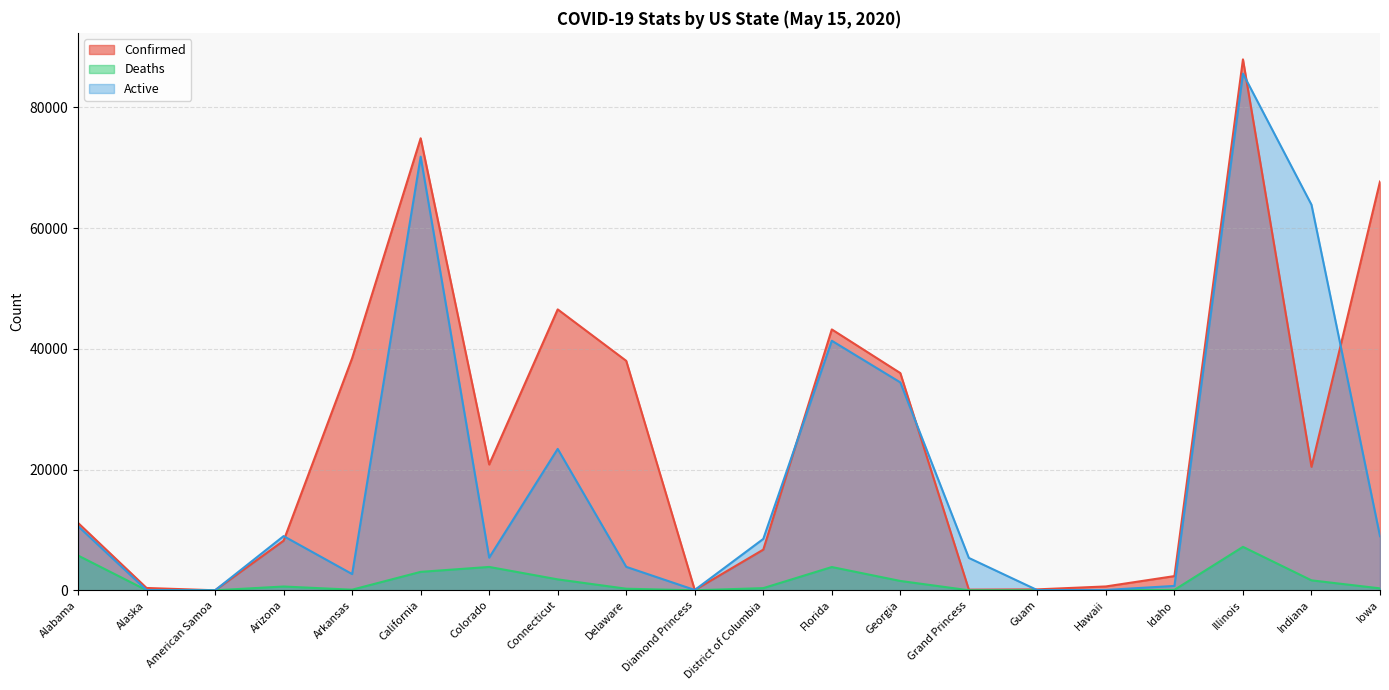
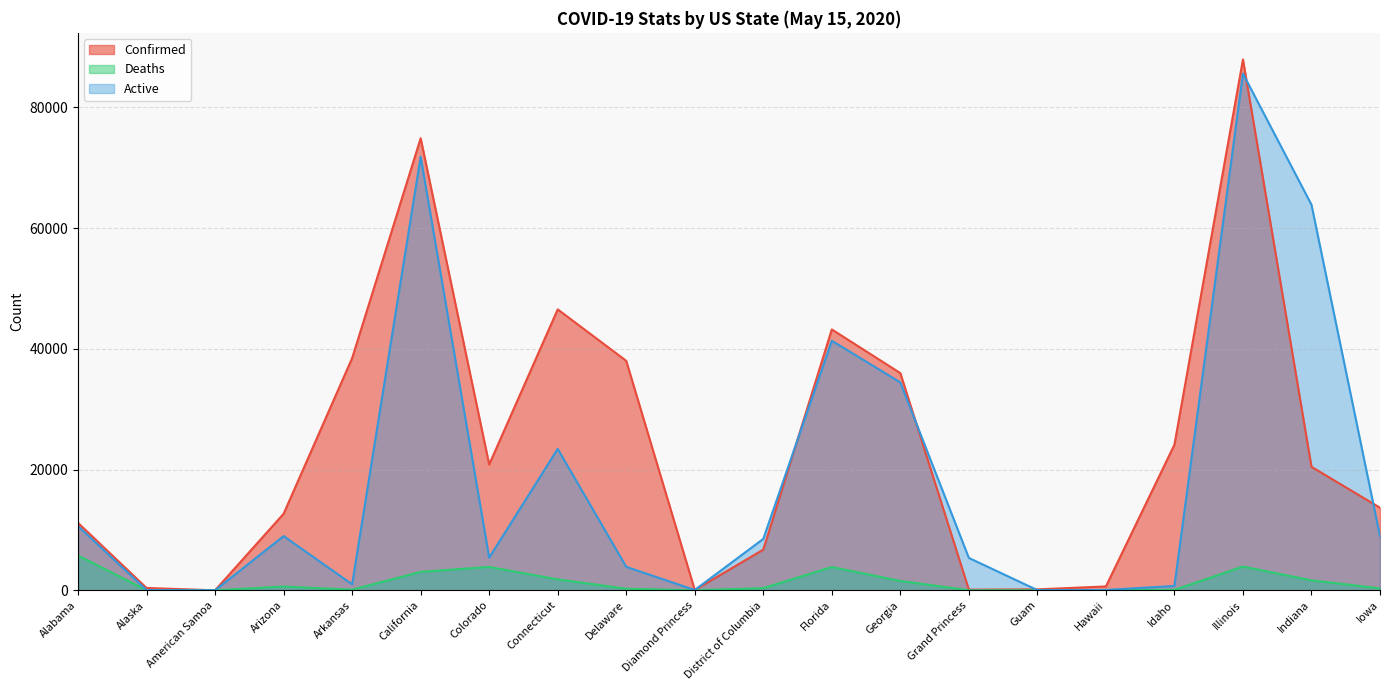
  {
    "Confirmed": {
      "Alabama": 11000,
-     "Arizona": 8000,
+     "Arizona": 13000,
      "Arkansas": 38000,
      "California": 75000,
      "Colorado": 21000,
      "Connecticut": 47000,
      "Delaware": 38000,
      "District of Columbia": 7000,
      "Florida": 43000,
      "Georgia": 36000,
      "Hawaii": 1000,
-     "Idaho": 2000,
+     "Idaho": 24000,
      "Illinois": 88000,
      "Indiana": 20000,
-     "Iowa": 68000
+     "Iowa": 14000
    },
    "Deaths": {
      "Alabama": 6000,
      "Arizona": 1000,
      "Arkansas": 0,
      "California": 3000,
      "Colorado": 4000,
      "Connecticut": 2000,
      "Delaware": 0,
      "District of Columbia": 0,
      "Florida": 4000,
      "Georgia": 2000,
      "Idaho": 0,
-     "Illinois": 7000,
+     "Illinois": 4000,
      "Indiana": 2000,
      "Iowa": 0
    },
    "Active": {
      "Alabama": 11000,
      "Arizona": 9000,
-     "Arkansas": 3000,
+     "Arkansas": 1000,
      "California": 72000,
      "Colorado": 5000,
      "Connecticut": 23000,
      "Delaware": 4000,
      "District of Columbia": 9000,
      "Florida": 41000,
      "Georgia": 34000,
      "Grand Princess": 5000,
      "Idaho": 1000,
      "Illinois": 86000,
      "Indiana": 64000,
      "Iowa": 9000
    }
  }
